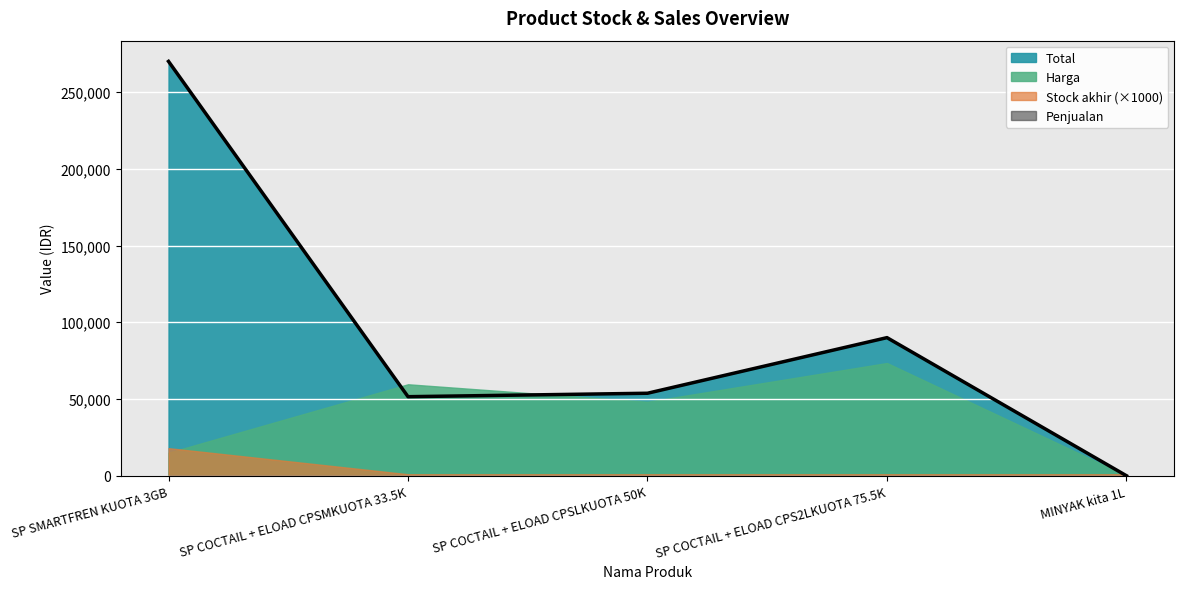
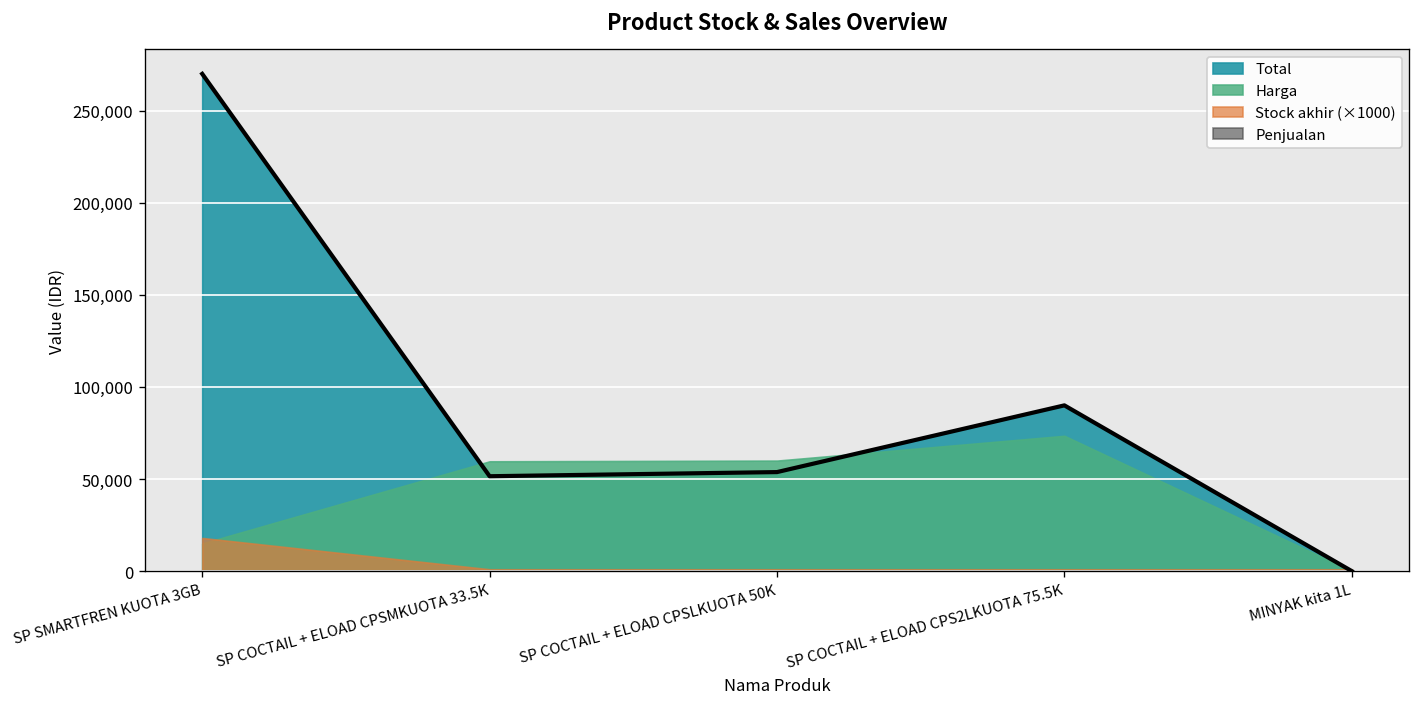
  {
    "Total": {
      "SP SMARTFREN KUOTA 3GB": "270,000",
      "SP COCTAIL + ELOAD CPSMKUOTA 33.5K": "52,000",
      "SP COCTAIL + ELOAD CPSLKUOTA 50K": "54,000",
      "SP COCTAIL + ELOAD CPS2LKUOTA 75.5K": "90,000"
    },
    "Harga": {
      "SP SMARTFREN KUOTA 3GB": "15,000",
      "SP COCTAIL + ELOAD CPSMKUOTA 33.5K": "60,000",
-     "SP COCTAIL + ELOAD CPSLKUOTA 50K": "48,000",
+     "SP COCTAIL + ELOAD CPSLKUOTA 50K": "60,000",
      "SP COCTAIL + ELOAD CPS2LKUOTA 75.5K": "73,000"
    },
    "Stock akhir (×1000)": {
      "SP SMARTFREN KUOTA 3GB": "18,000"
    },
    "Penjualan": {
      "SP SMARTFREN KUOTA 3GB": "0"
    }
  }
